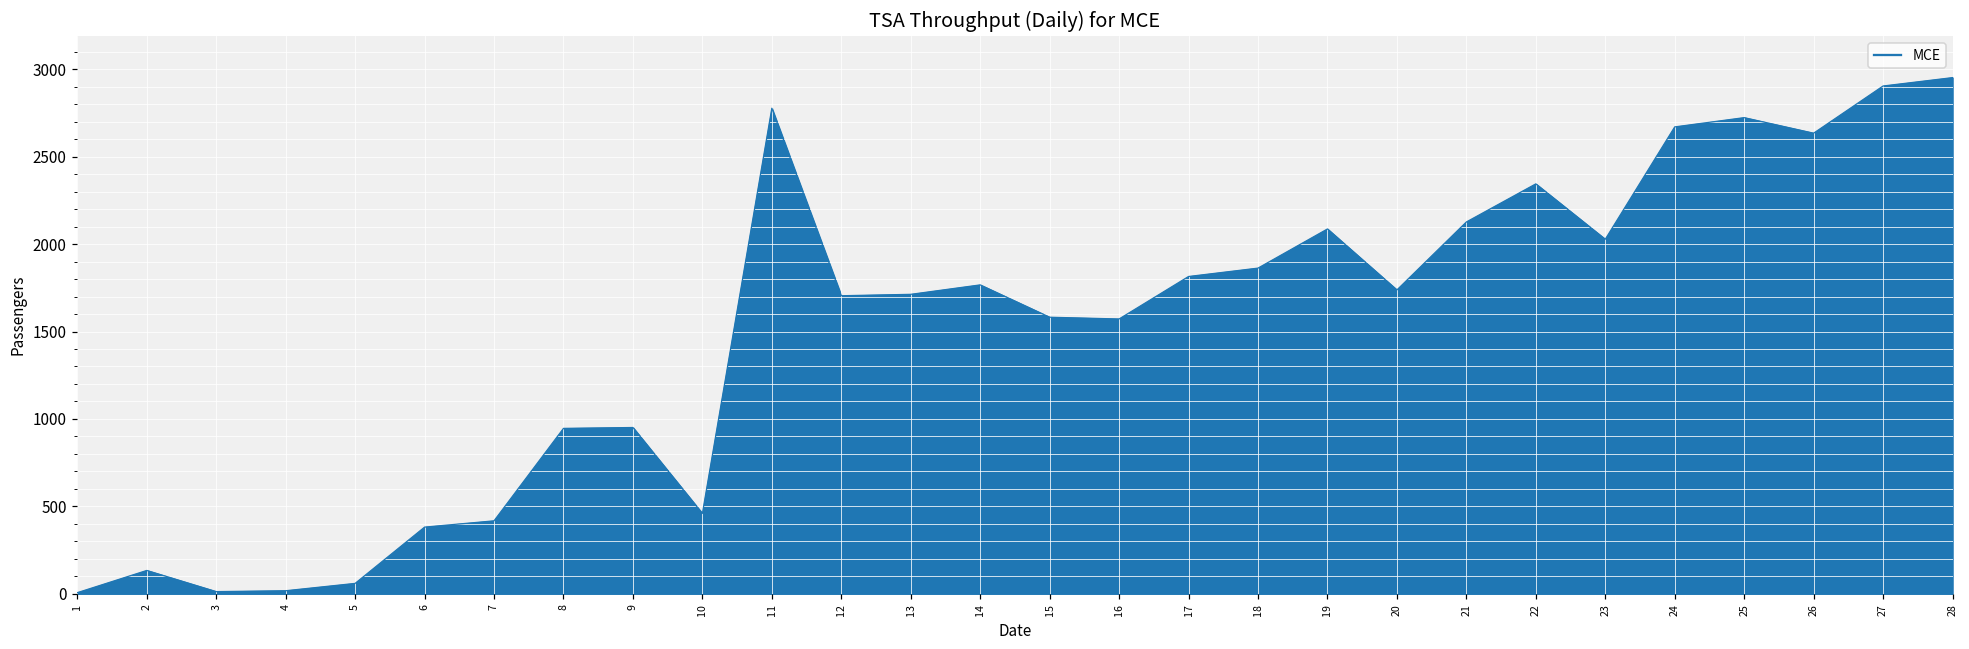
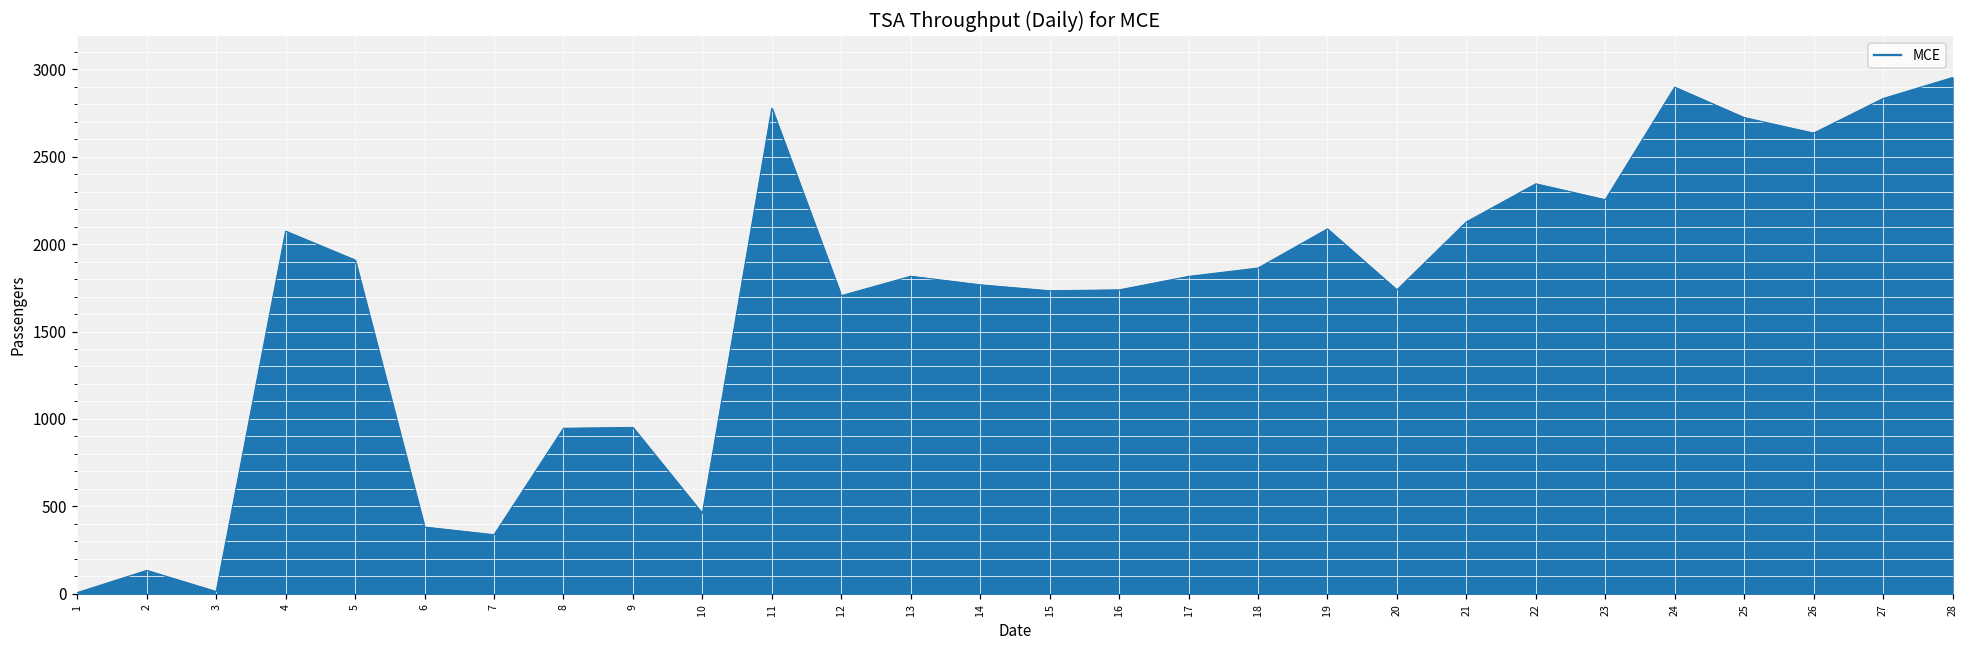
  {
    "1": 10,
    "2": 130,
    "3": 10,
-   "4": 20,
-   "5": 60,
+   "4": 2070,
+   "5": 1910,
    "6": 380,
-   "7": 420,
+   "7": 340,
    "8": 950,
    "9": 950,
    "10": 460,
    "11": 2780,
    "12": 1710,
-   "13": 1710,
+   "13": 1820,
    "14": 1770,
-   "15": 1580,
-   "16": 1570,
+   "15": 1730,
+   "16": 1740,
    "17": 1820,
    "18": 1860,
    "19": 2090,
    "20": 1740,
    "21": 2130,
    "22": 2350,
-   "23": 2030,
-   "24": 2670,
+   "23": 2250,
+   "24": 2900,
    "25": 2720,
    "26": 2640,
-   "27": 2910,
+   "27": 2830,
    "28": 2950
  }
